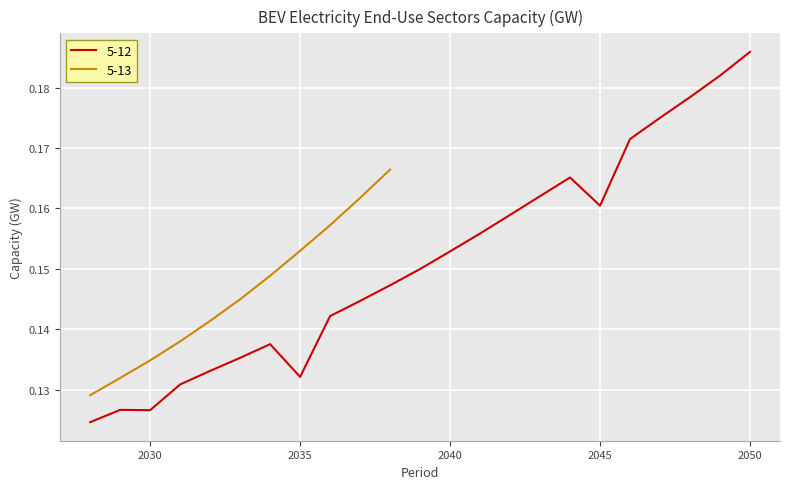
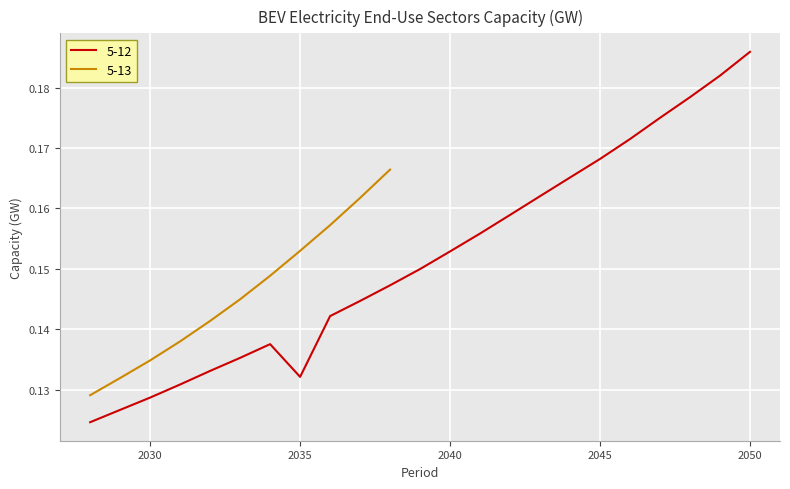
  {
    "5-12": {
-     "2030": 0.127,
+     "2030": 0.129,
      "2035": 0.132,
      "2040": 0.153,
-     "2045": 0.160,
+     "2045": 0.168,
      "2050": 0.186
    },
    "5-13": {
      "2030": 0.135,
      "2035": 0.153
    }
  }
